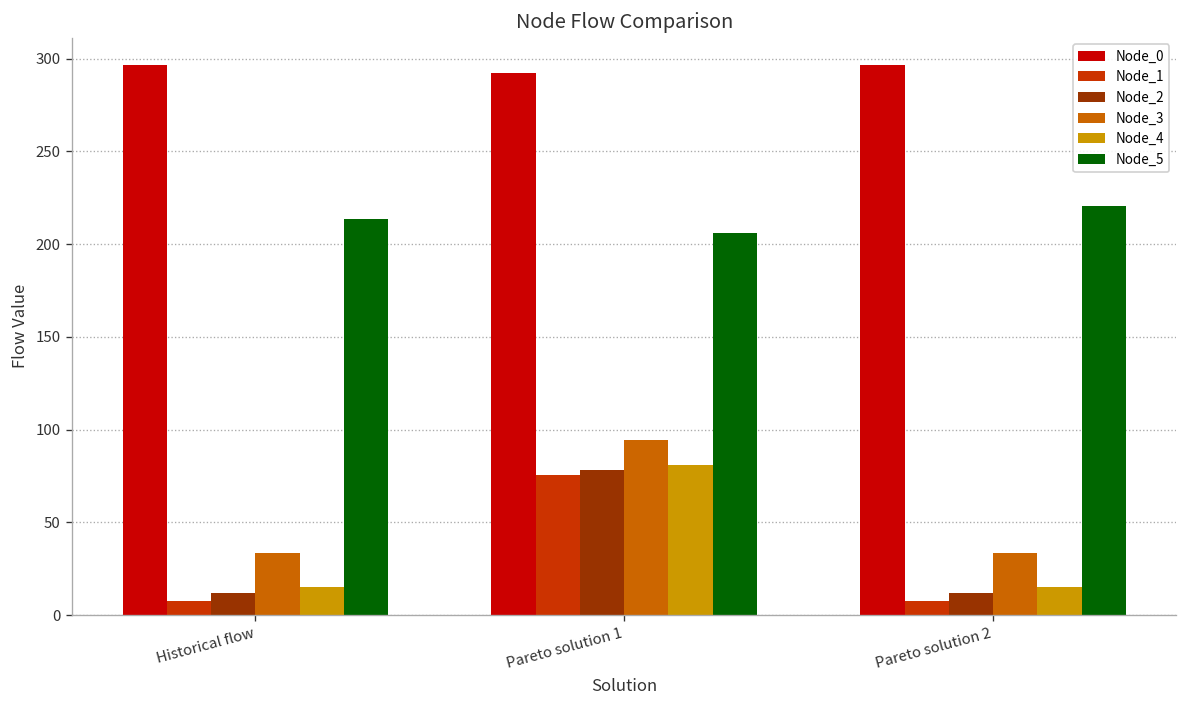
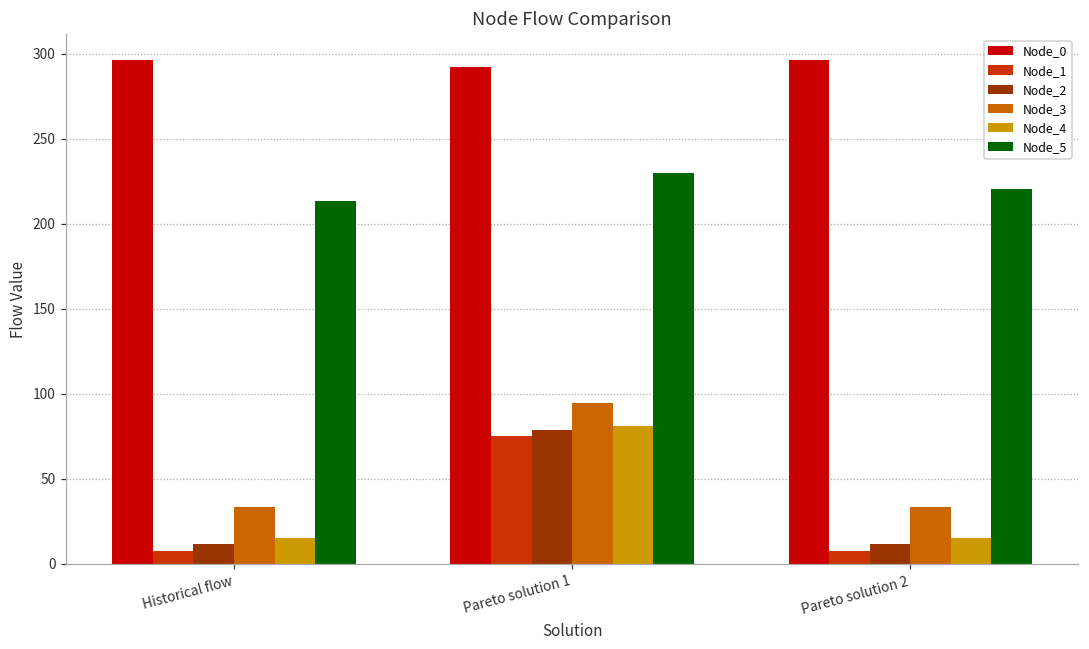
  {
    "Node_5": {
      "Historical flow": 214,
-     "Pareto solution 1": 206,
+     "Pareto solution 1": 230,
      "Pareto solution 2": 220
    }
  }
